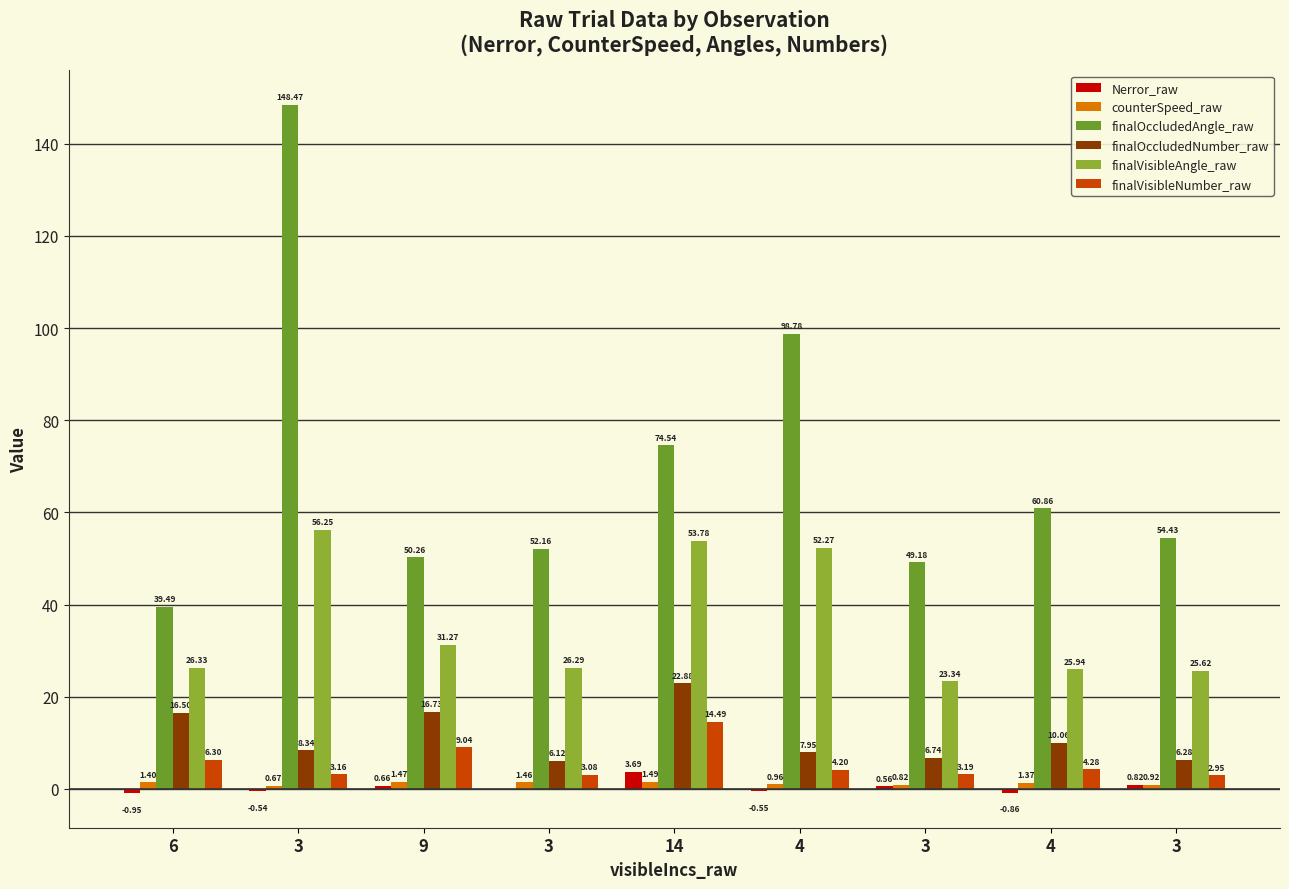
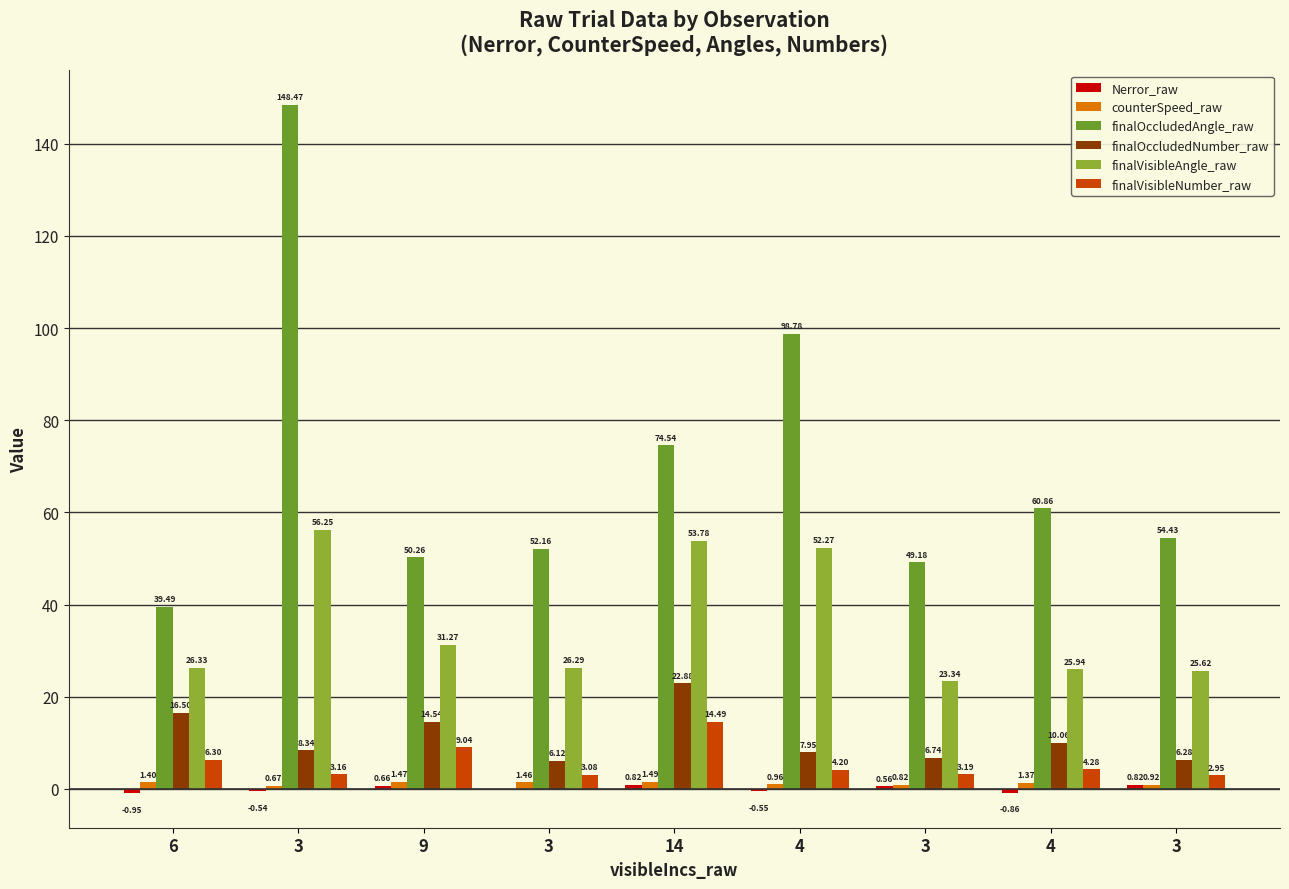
  {
    "Nerror_raw": {
      "6": -0.95,
      "9": 0.66,
-     "14": 3.69
+     "14": 0.82
    },
    "finalOccludedNumber_raw": {
      "6": 16.50,
-     "9": 16.73,
+     "9": 14.54,
      "14": 22.88
    }
  }
